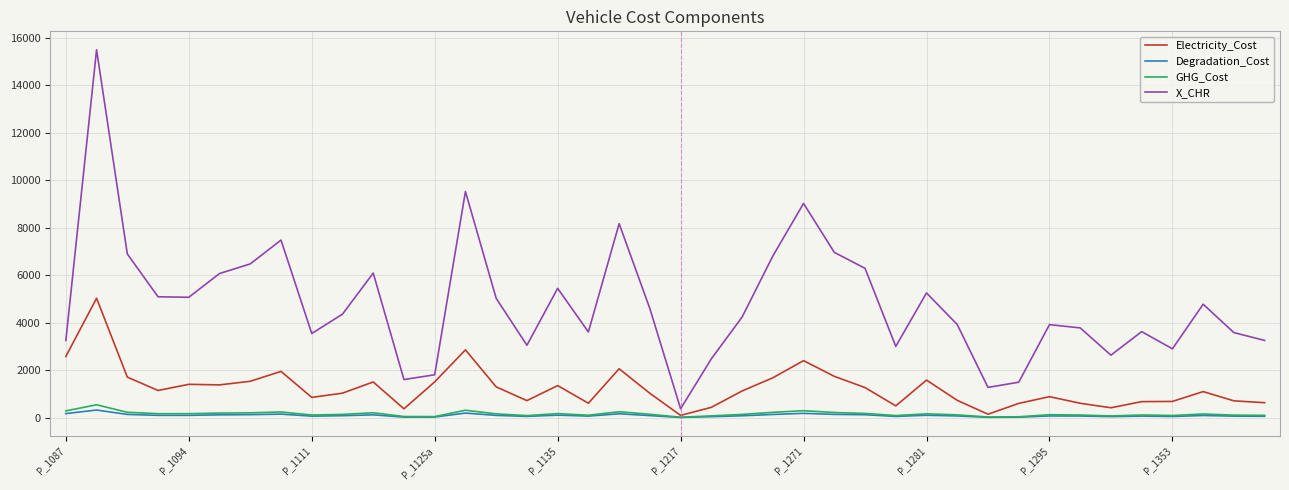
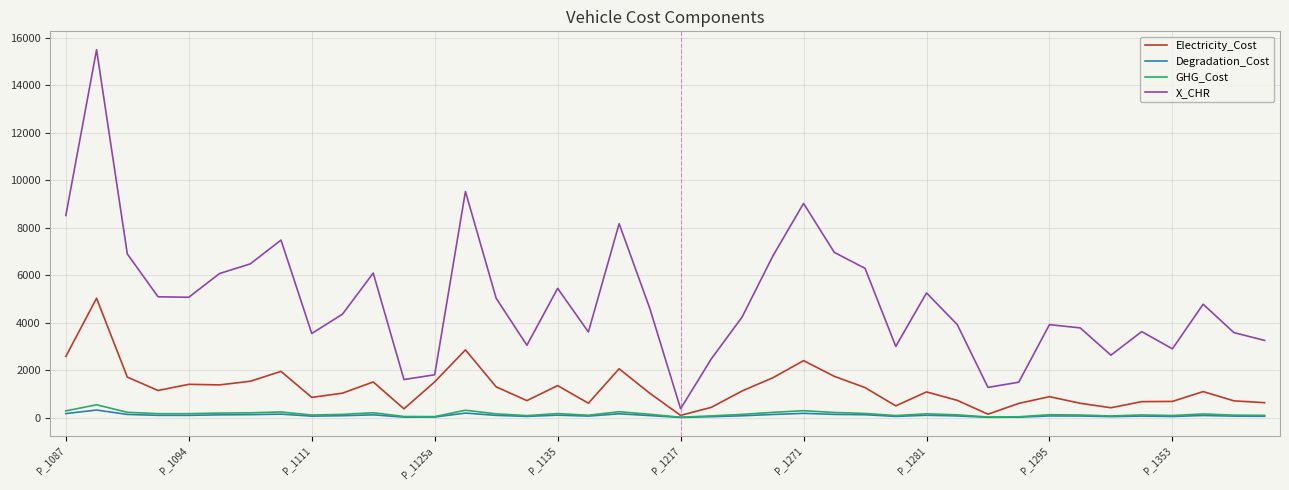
  {
    "Electricity_Cost": {
      "P_1087": 2600,
      "P_1094": 1400,
      "P_1111": 900,
      "P_1125a": 1500,
      "P_1135": 1400,
      "P_1271": 2400,
-     "P_1281": 1600,
+     "P_1281": 1100,
      "P_1295": 900,
      "P_1353": 700
    },
    "Degradation_Cost": {
      "P_1087": 200,
      "P_1271": 200
    },
    "GHG_Cost": {
      "P_1087": 300,
      "P_1271": 300
    },
    "X_CHR": {
-     "P_1087": 3300,
+     "P_1087": 8500,
      "P_1094": 5100,
      "P_1111": 3600,
      "P_1125a": 1800,
      "P_1135": 5500,
      "P_1217": 400,
      "P_1271": 9000,
      "P_1281": 5300,
      "P_1295": 3900,
      "P_1353": 2900
    }
  }
